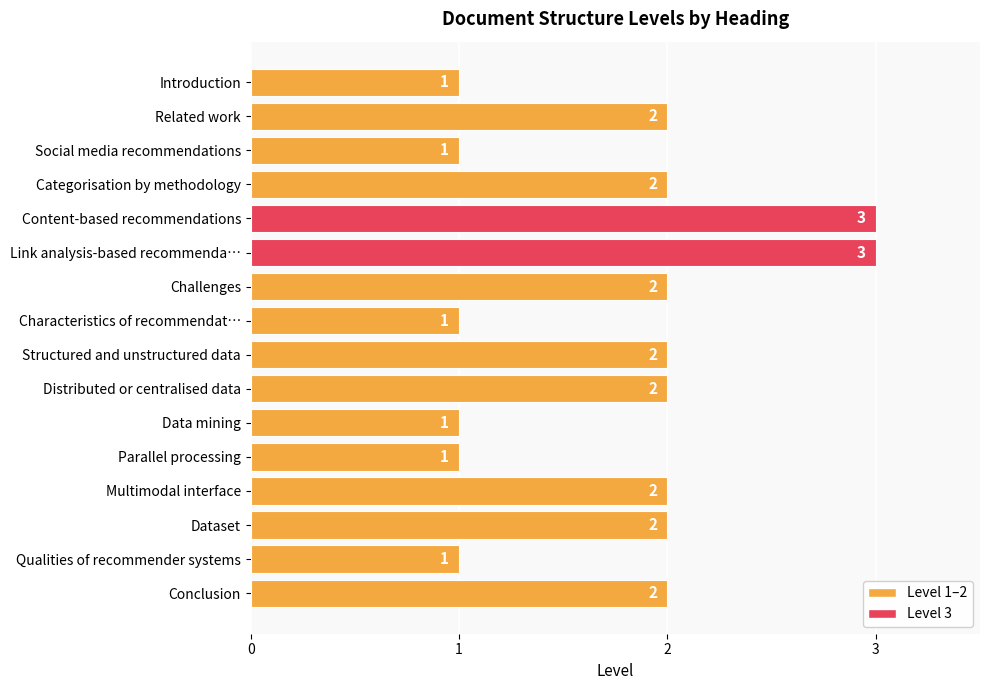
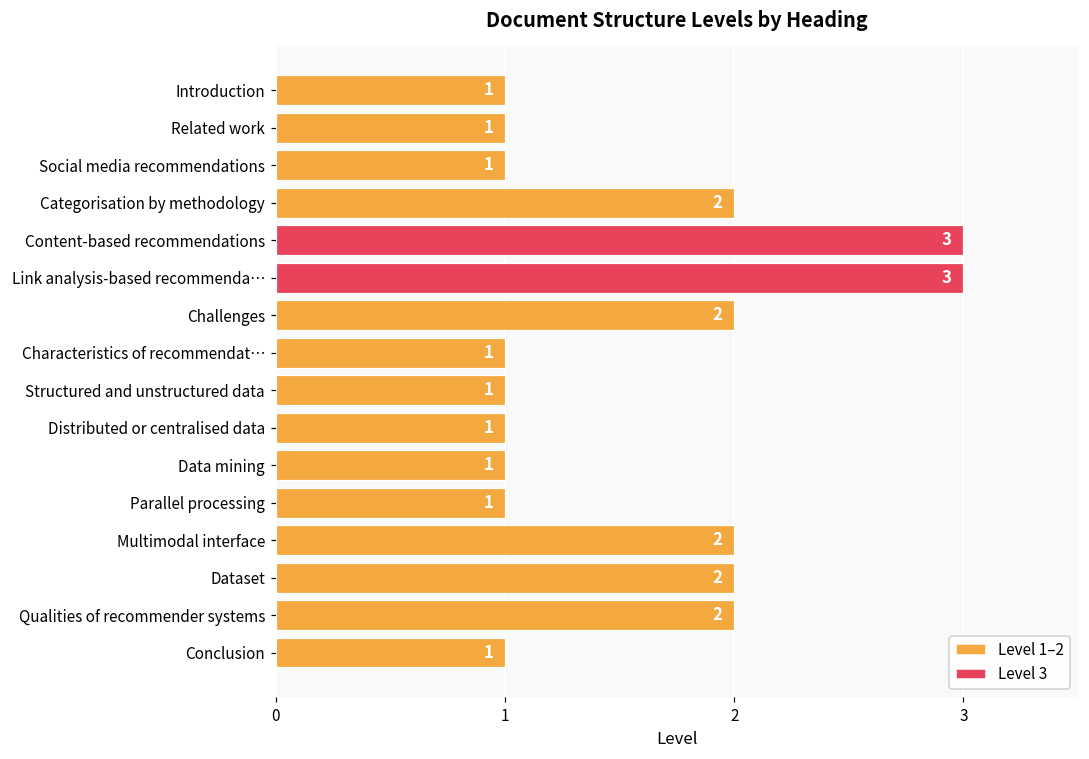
  {
    "Introduction": 1,
-   "Related work": 2,
+   "Related work": 1,
    "Social media recommendations": 1,
    "Categorisation by methodology": 2,
    "Content-based recommendations": 3,
    "Link analysis-based recommenda…": 3,
    "Challenges": 2,
    "Characteristics of recommendat…": 1,
-   "Structured and unstructured data": 2,
-   "Distributed or centralised data": 2,
+   "Structured and unstructured data": 1,
+   "Distributed or centralised data": 1,
    "Data mining": 1,
    "Parallel processing": 1,
    "Multimodal interface": 2,
    "Dataset": 2,
-   "Qualities of recommender systems": 1,
-   "Conclusion": 2
+   "Qualities of recommender systems": 2,
+   "Conclusion": 1
  }
